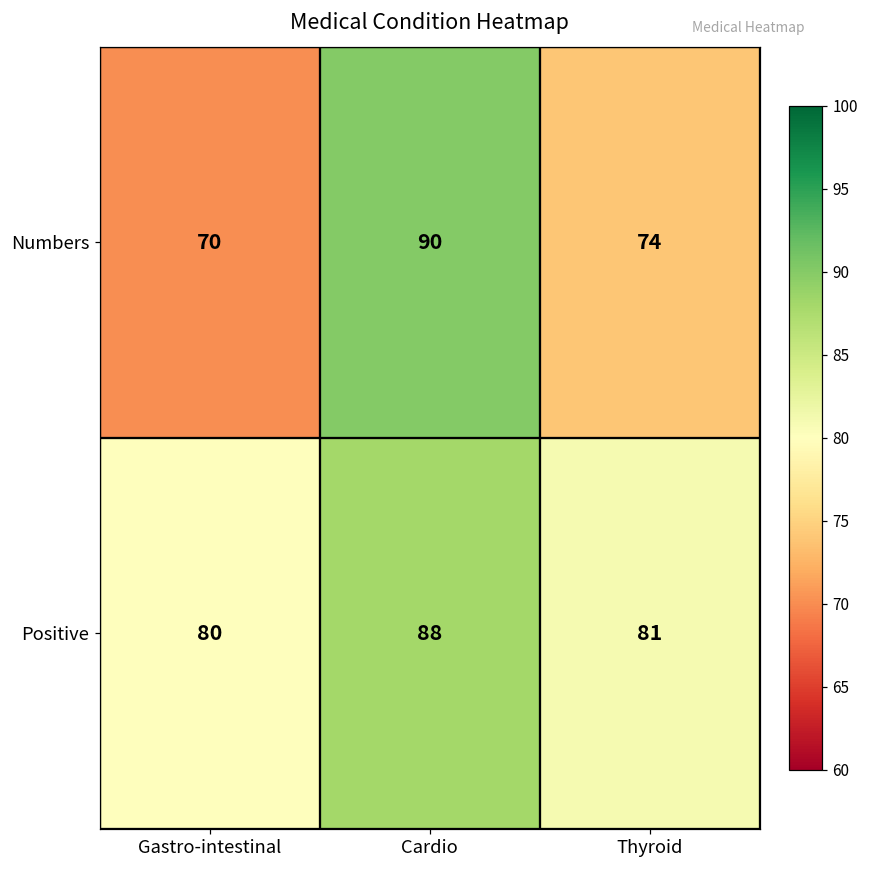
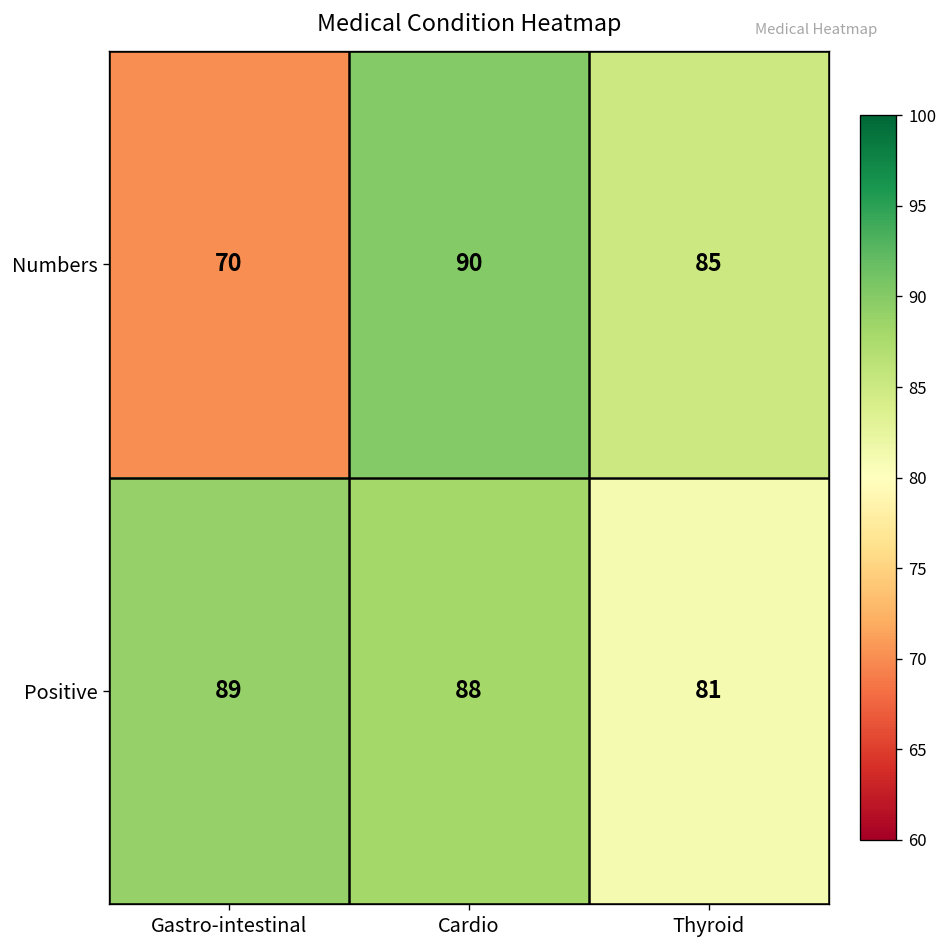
  {
    "Numbers": {
      "Gastro-intestinal": 70,
      "Cardio": 90,
-     "Thyroid": 74
+     "Thyroid": 85
    },
    "Positive": {
-     "Gastro-intestinal": 80,
+     "Gastro-intestinal": 89,
      "Cardio": 88,
      "Thyroid": 81
    }
  }
